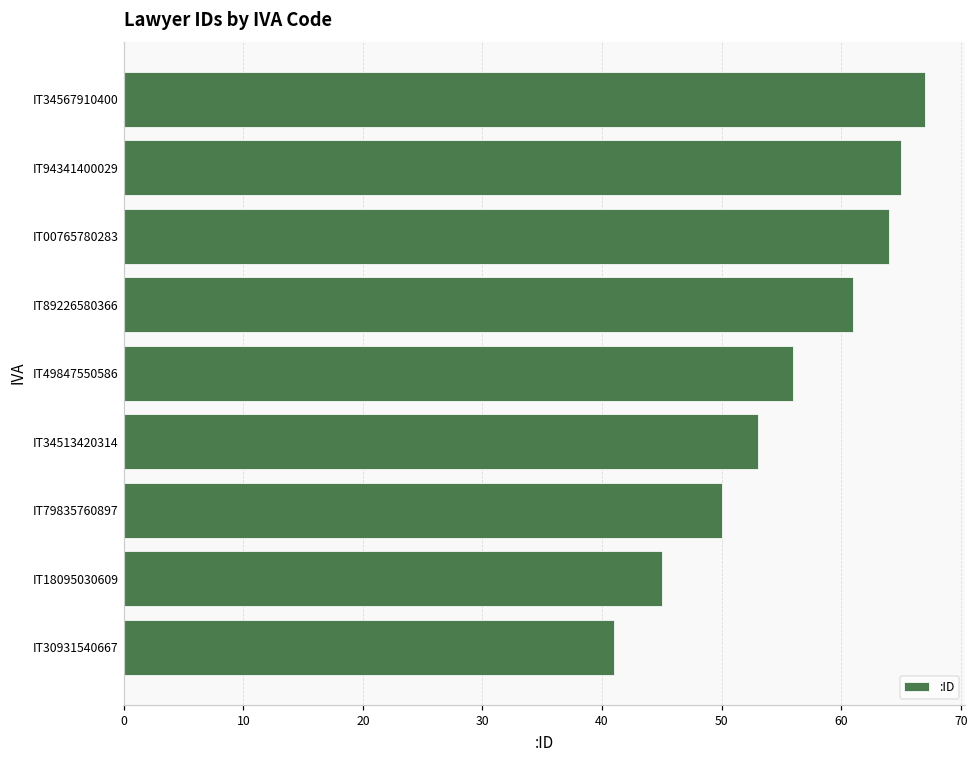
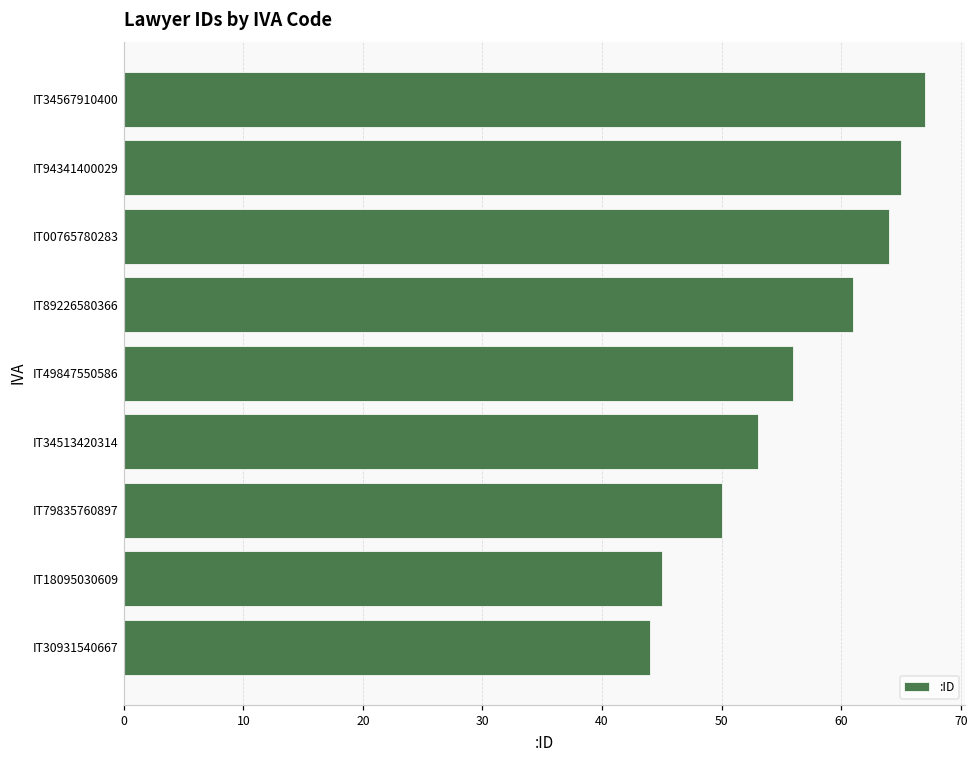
  {
    "IT34567910400": 67,
    "IT94341400029": 65,
    "IT00765780283": 64,
    "IT89226580366": 61,
    "IT49847550586": 56,
    "IT34513420314": 53,
    "IT79835760897": 50,
    "IT18095030609": 45,
-   "IT30931540667": 41
+   "IT30931540667": 44
  }
